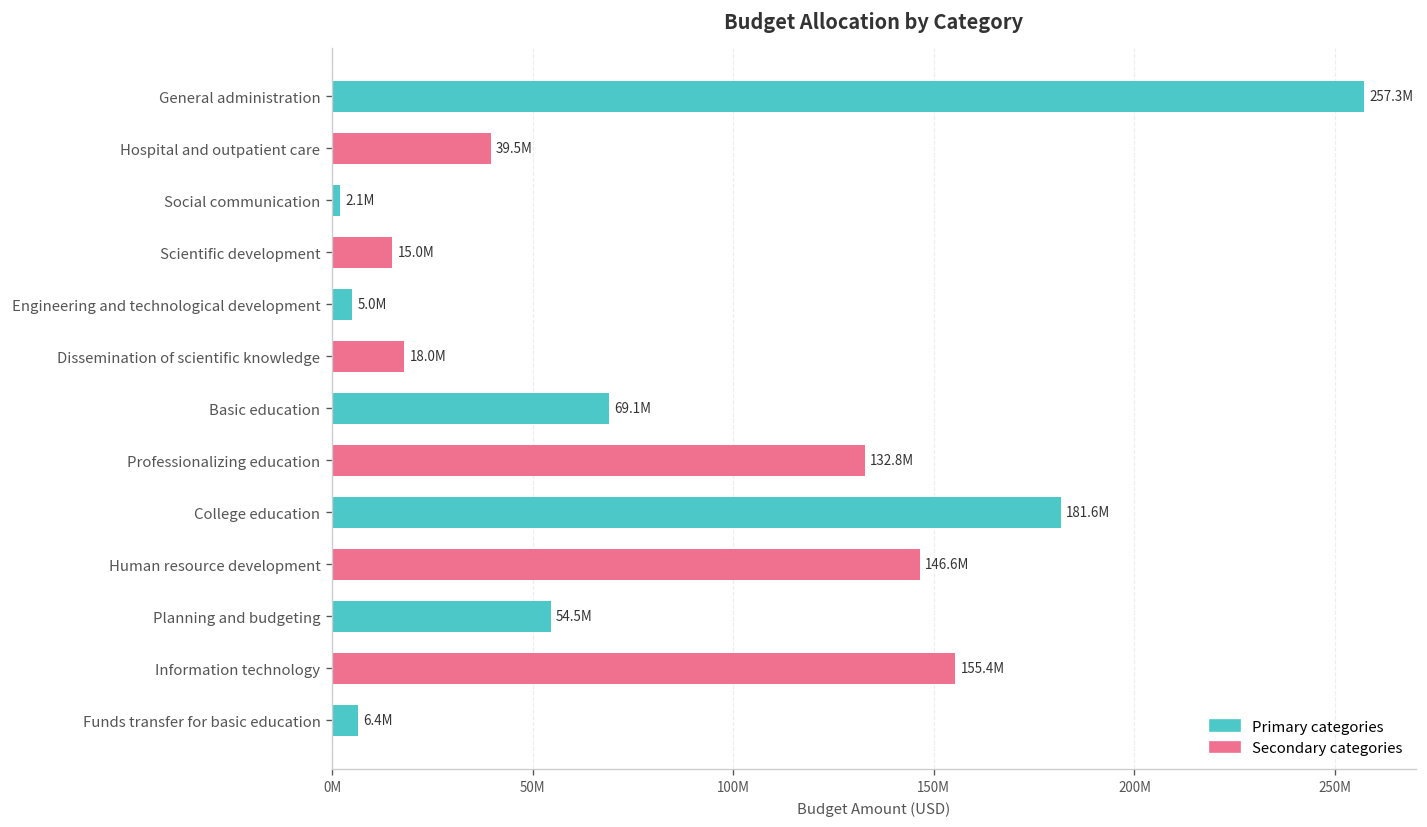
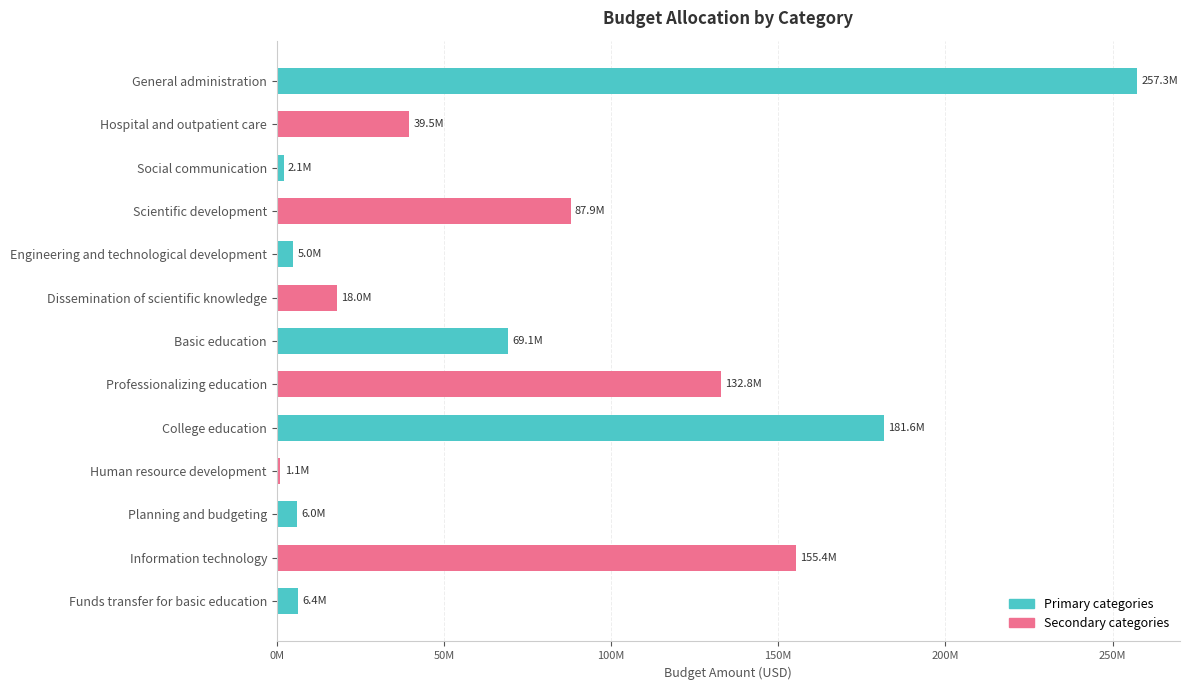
  {
    "General administration": "257.3M",
    "Hospital and outpatient care": "39.5M",
    "Social communication": "2.1M",
-   "Scientific development": "15.0M",
+   "Scientific development": "87.9M",
    "Engineering and technological development": "5.0M",
    "Dissemination of scientific knowledge": "18.0M",
    "Basic education": "69.1M",
    "Professionalizing education": "132.8M",
    "College education": "181.6M",
-   "Human resource development": "146.6M",
-   "Planning and budgeting": "54.5M",
+   "Human resource development": "1.1M",
+   "Planning and budgeting": "6.0M",
    "Information technology": "155.4M",
    "Funds transfer for basic education": "6.4M"
  }
